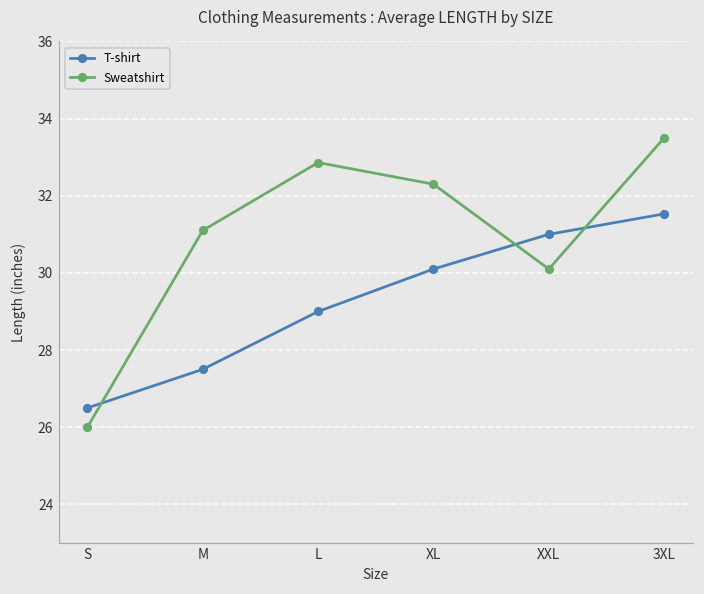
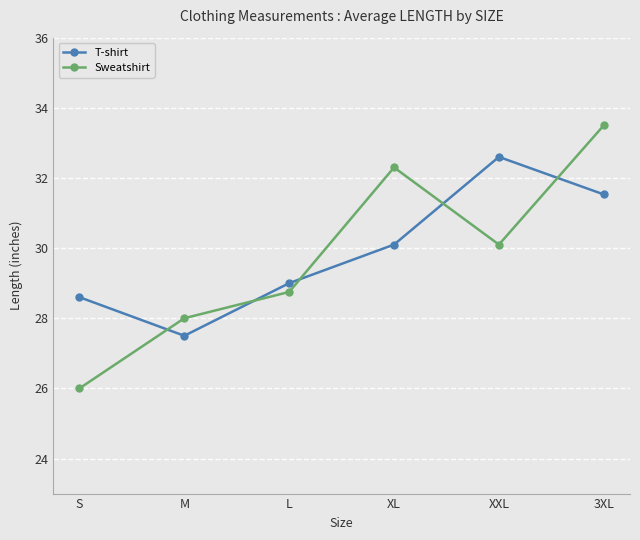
  {
    "T-shirt": {
-     "S": 26.5,
+     "S": 28.6,
      "M": 27.5,
      "L": 29.0,
      "XL": 30.1,
-     "XXL": 31.0,
+     "XXL": 32.6,
      "3XL": 31.5
    },
    "Sweatshirt": {
      "S": 26.0,
-     "M": 31.1,
-     "L": 32.9,
+     "M": 28.0,
+     "L": 28.8,
      "XL": 32.3,
      "XXL": 30.1,
      "3XL": 33.5
    }
  }
